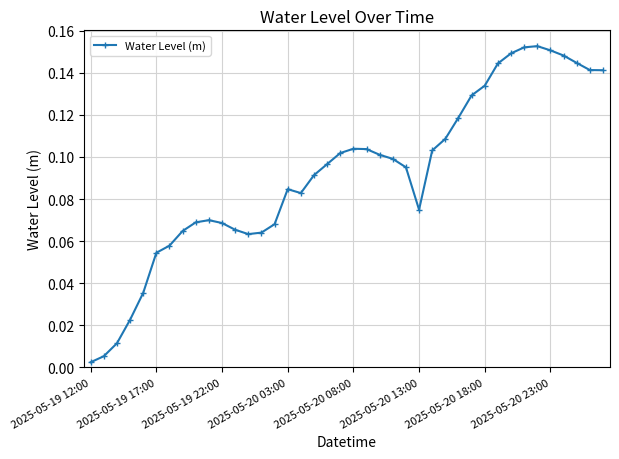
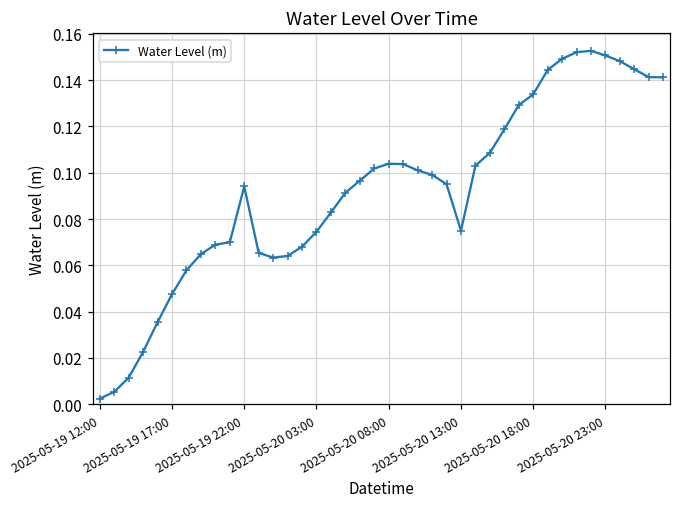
  {
    "2025-05-19 12:00": 0.002,
-   "2025-05-19 17:00": 0.054,
-   "2025-05-19 22:00": 0.069,
-   "2025-05-20 03:00": 0.085,
+   "2025-05-19 17:00": 0.048,
+   "2025-05-19 22:00": 0.094,
+   "2025-05-20 03:00": 0.075,
    "2025-05-20 08:00": 0.104,
    "2025-05-20 13:00": 0.075,
    "2025-05-20 18:00": 0.134,
    "2025-05-20 23:00": 0.151
  }
